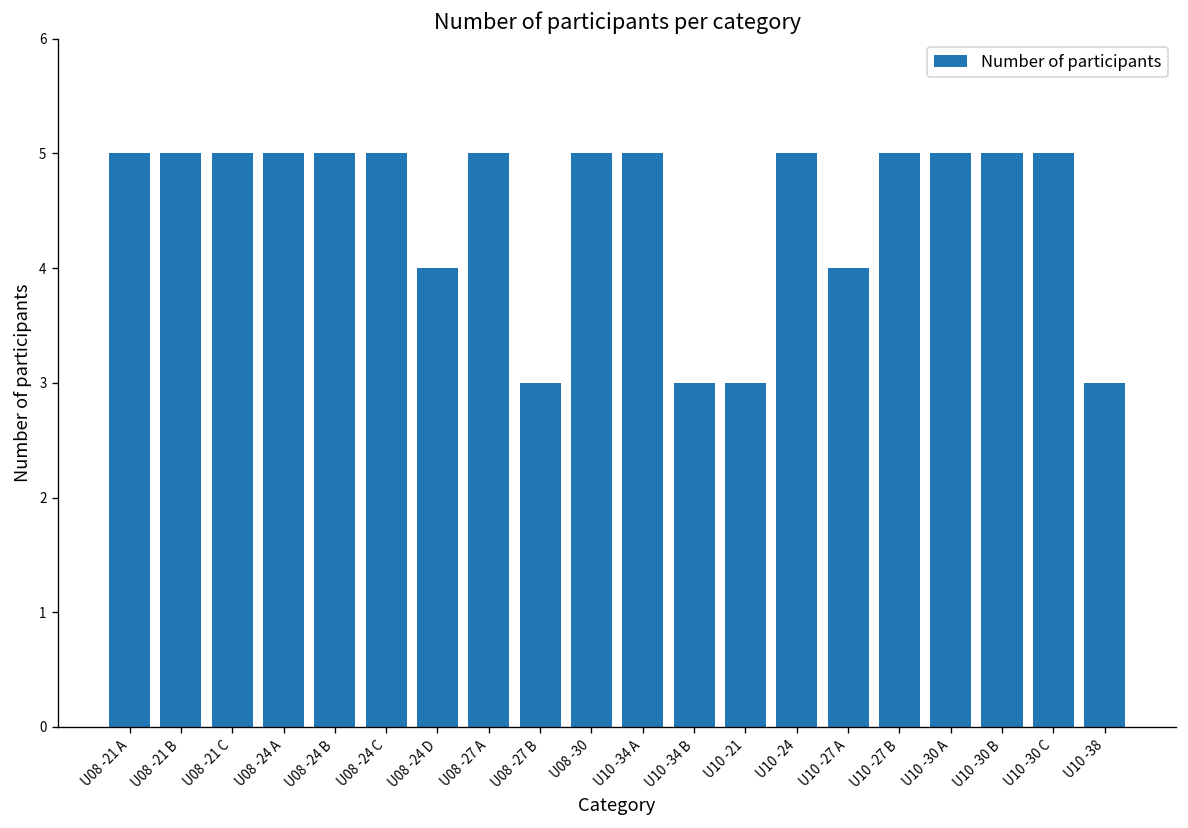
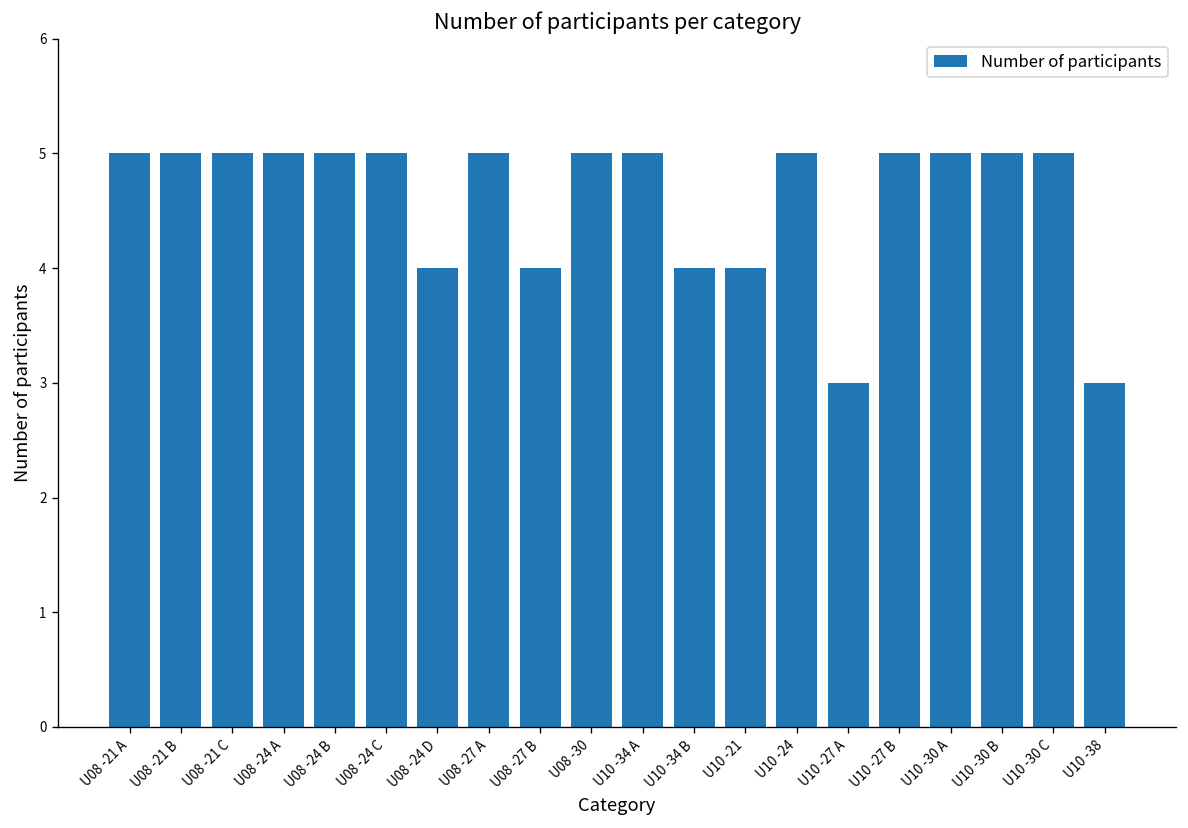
  {
    "U08 -21 A": 5,
    "U08 -21 B": 5,
    "U08 -21 C": 5,
    "U08 -24 A": 5,
    "U08 -24 B": 5,
    "U08 -24 C": 5,
    "U08 -24 D": 4,
    "U08 -27 A": 5,
-   "U08 -27 B": 3,
+   "U08 -27 B": 4,
    "U08 -30": 5,
    "U10 -34 A": 5,
-   "U10 -34 B": 3,
-   "U10 -21": 3,
+   "U10 -34 B": 4,
+   "U10 -21": 4,
    "U10 -24": 5,
-   "U10 -27 A": 4,
+   "U10 -27 A": 3,
    "U10 -27 B": 5,
    "U10 -30 A": 5,
    "U10 -30 B": 5,
    "U10 -30 C": 5,
    "U10 -38": 3
  }
